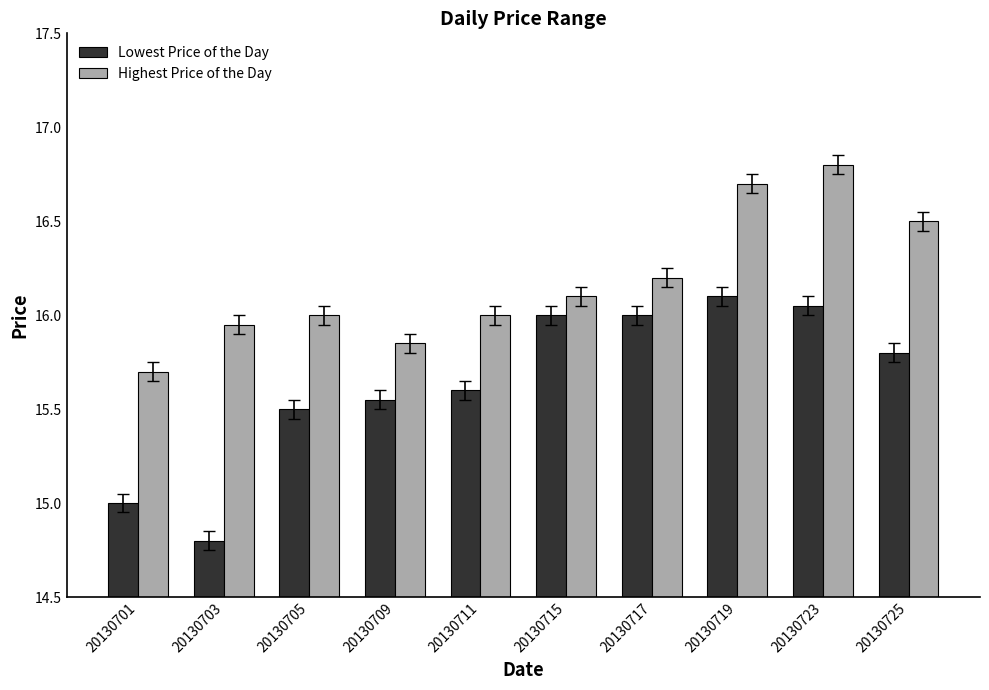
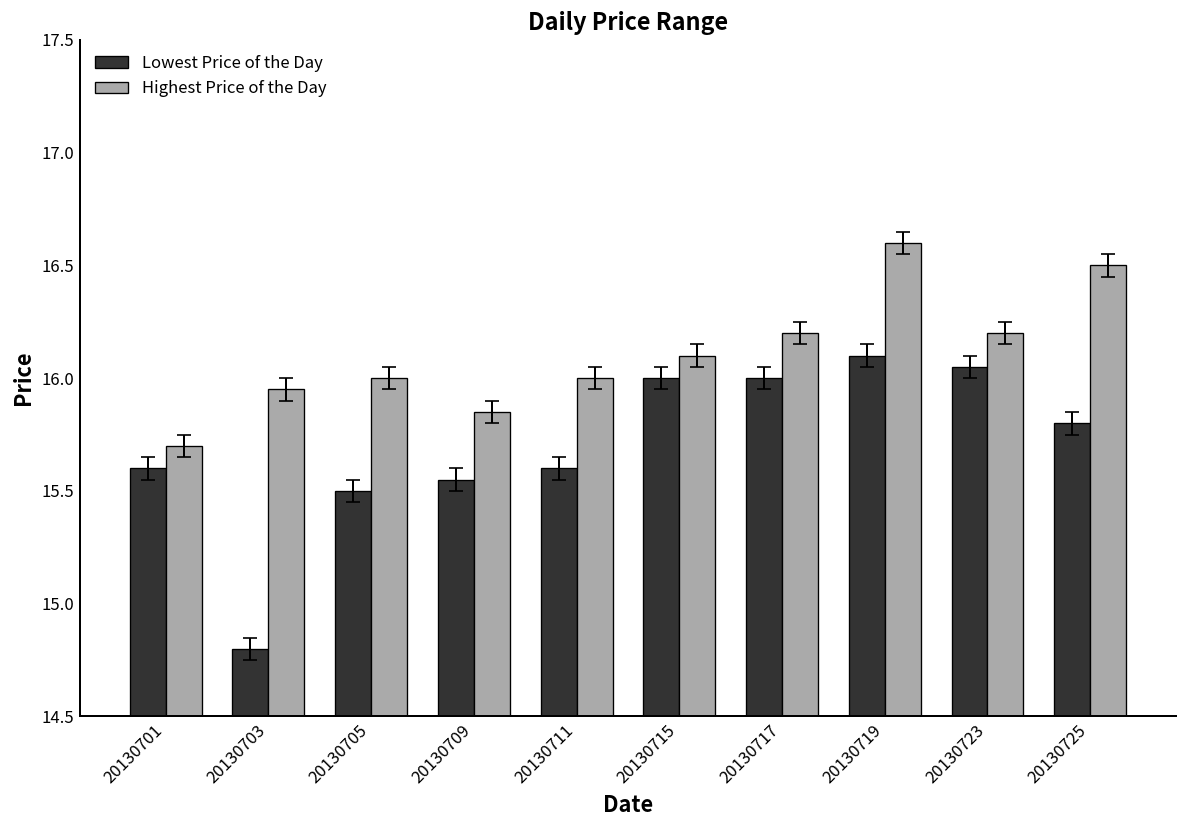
  {
    "Lowest Price of the Day": {
-     "20130701": 15.0,
+     "20130701": 15.6,
      "20130703": 14.8,
      "20130705": 15.5,
      "20130709": 15.55,
      "20130711": 15.6,
      "20130715": 16.0,
      "20130717": 16.0,
      "20130719": 16.1,
      "20130723": 16.05,
      "20130725": 15.8
    },
    "Highest Price of the Day": {
      "20130701": 15.7,
      "20130703": 15.95,
      "20130705": 16.0,
      "20130709": 15.85,
      "20130711": 16.0,
      "20130715": 16.1,
      "20130717": 16.2,
-     "20130719": 16.7,
-     "20130723": 16.8,
+     "20130719": 16.6,
+     "20130723": 16.2,
      "20130725": 16.5
    }
  }
